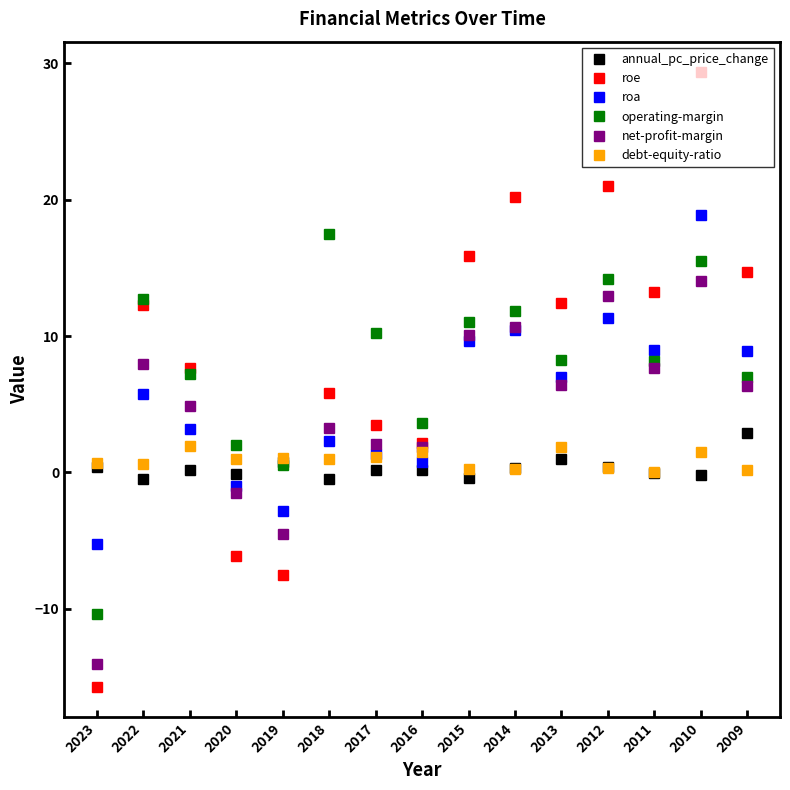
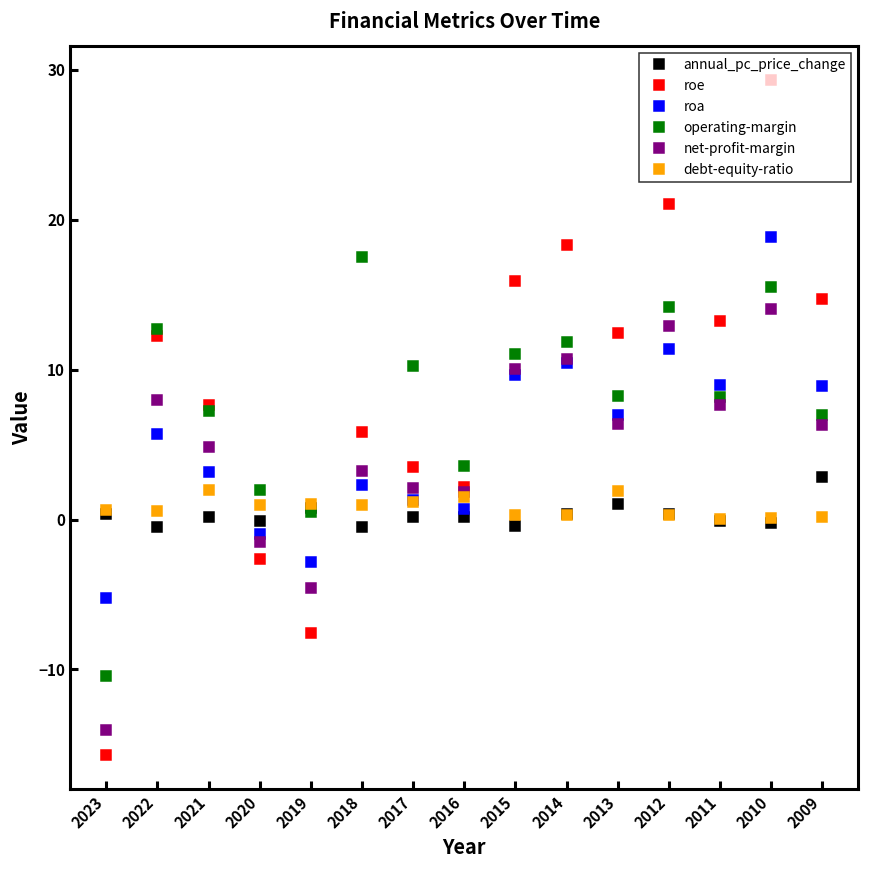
  {
    "annual_pc_price_change": {
      "2023": 0.4,
      "2022": -0.5,
      "2021": 0.2,
      "2020": -0.1,
      "2019": 0.8,
      "2018": -0.5,
      "2017": 0.2,
      "2016": 0.2,
      "2015": -0.4,
      "2013": 1.0,
      "2010": -0.2,
      "2009": 2.9
    },
    "roe": {
      "2023": -15.7,
      "2022": 12.3,
      "2021": 7.7,
-     "2020": -6.1,
+     "2020": -2.6,
      "2019": -7.6,
      "2018": 5.9,
      "2017": 3.5,
      "2016": 2.2,
      "2015": 15.9,
-     "2014": 20.2,
+     "2014": 18.3,
      "2013": 12.4,
      "2012": 21.0,
      "2011": 13.2,
      "2009": 14.7
    },
    "roa": {
      "2023": -5.2,
      "2022": 5.7,
      "2021": 3.1,
      "2020": -1.0,
      "2019": -2.9,
      "2018": 2.3,
      "2016": 0.7,
      "2015": 9.7,
      "2014": 10.4,
      "2013": 7.0,
      "2012": 11.3,
      "2011": 8.9,
      "2010": 18.9,
      "2009": 8.9
    },
    "operating-margin": {
      "2023": -10.4,
      "2022": 12.7,
      "2021": 7.2,
      "2020": 2.0,
      "2019": 0.5,
      "2018": 17.5,
      "2017": 10.2,
      "2016": 3.6,
      "2015": 11.1,
      "2014": 11.8,
      "2013": 8.2,
      "2012": 14.2,
      "2011": 8.2,
      "2010": 15.5,
      "2009": 7.0
    },
    "net-profit-margin": {
      "2023": -14.0,
      "2022": 8.0,
      "2021": 4.9,
      "2020": -1.5,
      "2019": -4.6,
      "2018": 3.3,
      "2017": 2.1,
      "2016": 1.9,
      "2015": 10.1,
      "2014": 10.7,
      "2013": 6.4,
      "2012": 12.9,
      "2011": 7.6,
      "2010": 14.0,
      "2009": 6.3
    },
    "debt-equity-ratio": {
      "2023": 0.7,
      "2022": 0.6,
      "2021": 2.0,
      "2020": 1.0,
      "2019": 1.1,
      "2018": 1.0,
      "2016": 1.5,
      "2015": 0.3,
      "2013": 1.9,
-     "2010": 1.5,
+     "2010": 0.1,
      "2009": 0.2
    }
  }
